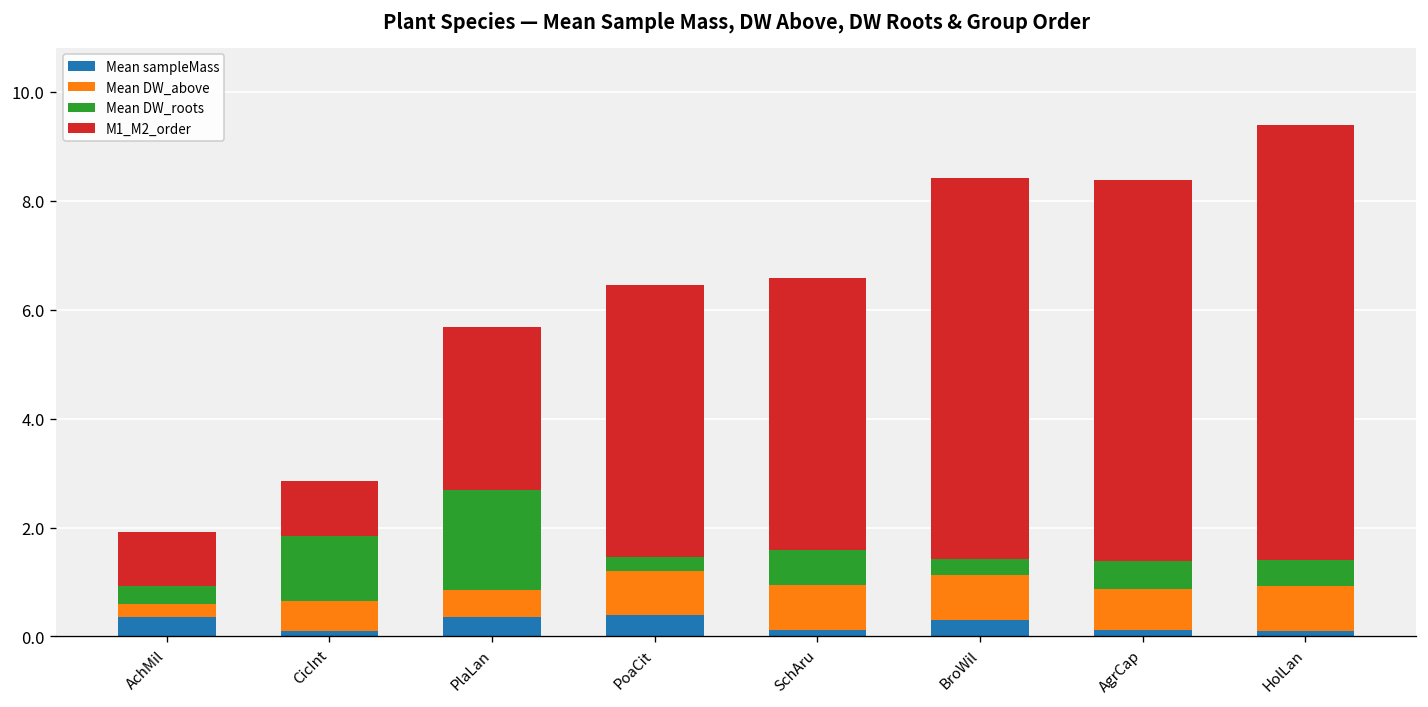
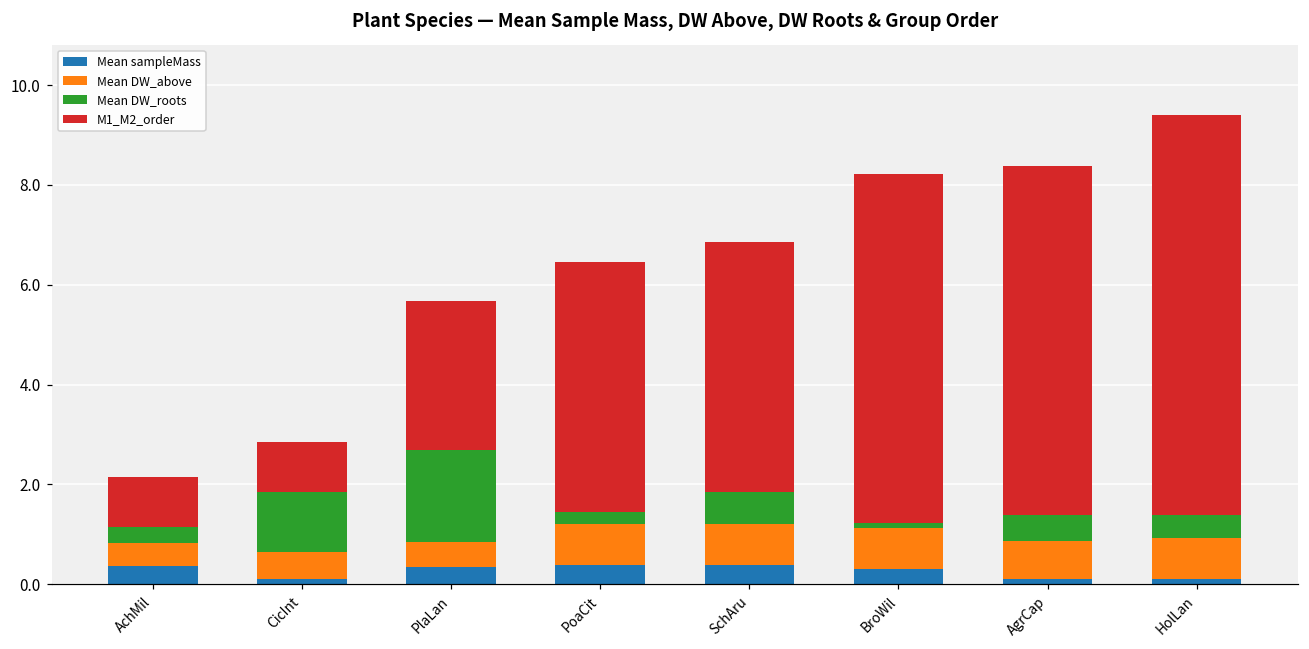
  {
    "Mean sampleMass": {
      "AchMil": 0.4,
      "CicInt": 0.1,
      "PlaLan": 0.4,
      "PoaCit": 0.4,
-     "SchAru": 0.1,
+     "SchAru": 0.4,
      "BroWil": 0.3,
      "AgrCap": 0.1,
      "HolLan": 0.1
    },
    "Mean DW_above": {
-     "AchMil": 0.2,
+     "AchMil": 0.5,
      "CicInt": 0.6,
      "PlaLan": 0.5,
      "PoaCit": 0.8,
      "SchAru": 0.8,
      "BroWil": 0.8,
      "AgrCap": 0.8,
      "HolLan": 0.8
    },
    "Mean DW_roots": {
      "AchMil": 0.3,
      "CicInt": 1.2,
      "PlaLan": 1.8,
      "PoaCit": 0.2,
      "SchAru": 0.6,
-     "BroWil": 0.3,
+     "BroWil": 0.1,
      "AgrCap": 0.5,
      "HolLan": 0.5
    },
    "M1_M2_order": {
      "AchMil": 1.0,
      "CicInt": 1.0,
      "PlaLan": 3.0,
      "PoaCit": 5.0,
      "SchAru": 5.0,
      "BroWil": 7.0,
      "AgrCap": 7.0,
      "HolLan": 8.0
    }
  }
